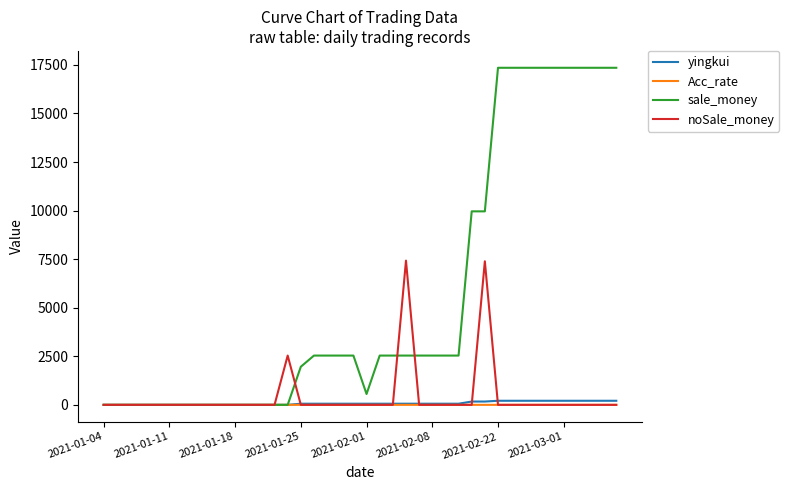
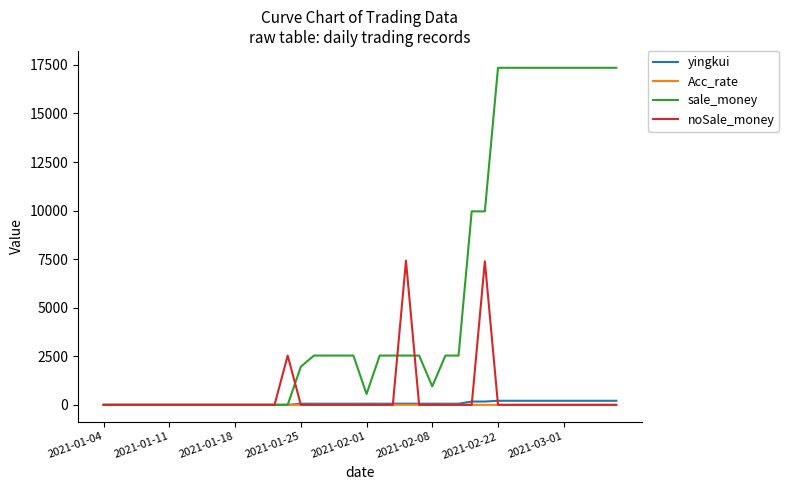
  {
    "yingkui": {
      "2021-02-22": 200,
      "2021-03-01": 200
    },
    "sale_money": {
      "2021-01-25": 2000,
      "2021-02-01": 600,
-     "2021-02-08": 2500,
+     "2021-02-08": 1000,
      "2021-02-22": 17300,
      "2021-03-01": 17300
    }
  }
